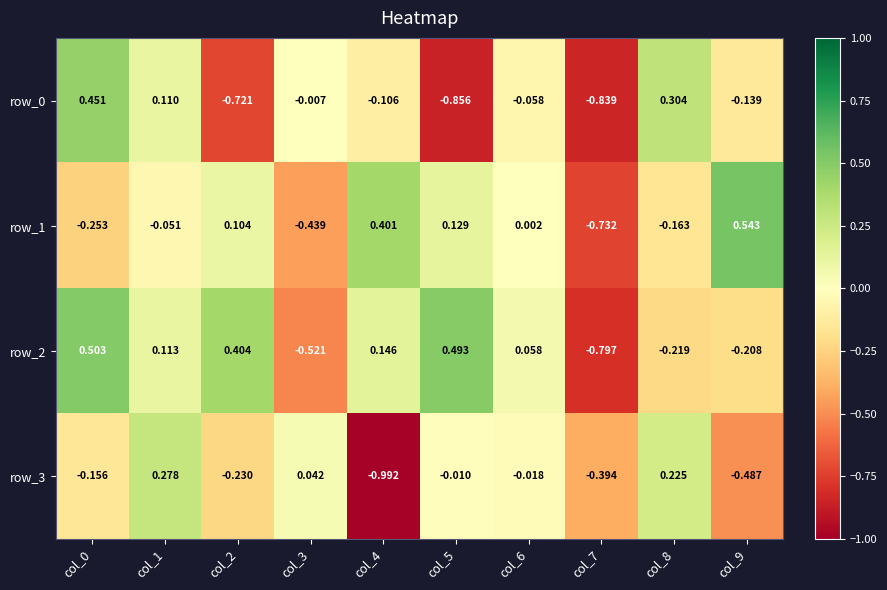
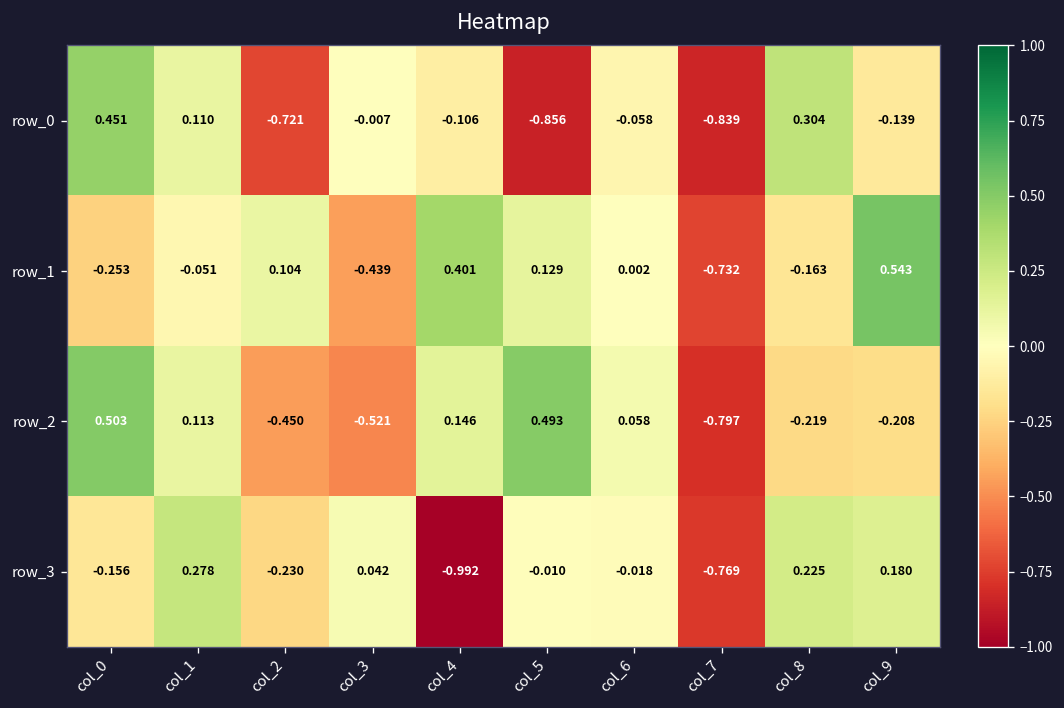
  {
    "row_0": {
      "col_0": 0.451,
      "col_1": 0.110,
      "col_2": -0.721,
      "col_3": -0.007,
      "col_4": -0.106,
      "col_5": -0.856,
      "col_6": -0.058,
      "col_7": -0.839,
      "col_8": 0.304,
      "col_9": -0.139
    },
    "row_1": {
      "col_0": -0.253,
      "col_1": -0.051,
      "col_2": 0.104,
      "col_3": -0.439,
      "col_4": 0.401,
      "col_5": 0.129,
      "col_6": 0.002,
      "col_7": -0.732,
      "col_8": -0.163,
      "col_9": 0.543
    },
    "row_2": {
      "col_0": 0.503,
      "col_1": 0.113,
-     "col_2": 0.404,
+     "col_2": -0.450,
      "col_3": -0.521,
      "col_4": 0.146,
      "col_5": 0.493,
      "col_6": 0.058,
      "col_7": -0.797,
      "col_8": -0.219,
      "col_9": -0.208
    },
    "row_3": {
      "col_0": -0.156,
      "col_1": 0.278,
      "col_2": -0.230,
      "col_3": 0.042,
      "col_4": -0.992,
      "col_5": -0.010,
      "col_6": -0.018,
-     "col_7": -0.394,
+     "col_7": -0.769,
      "col_8": 0.225,
-     "col_9": -0.487
+     "col_9": 0.180
    }
  }
